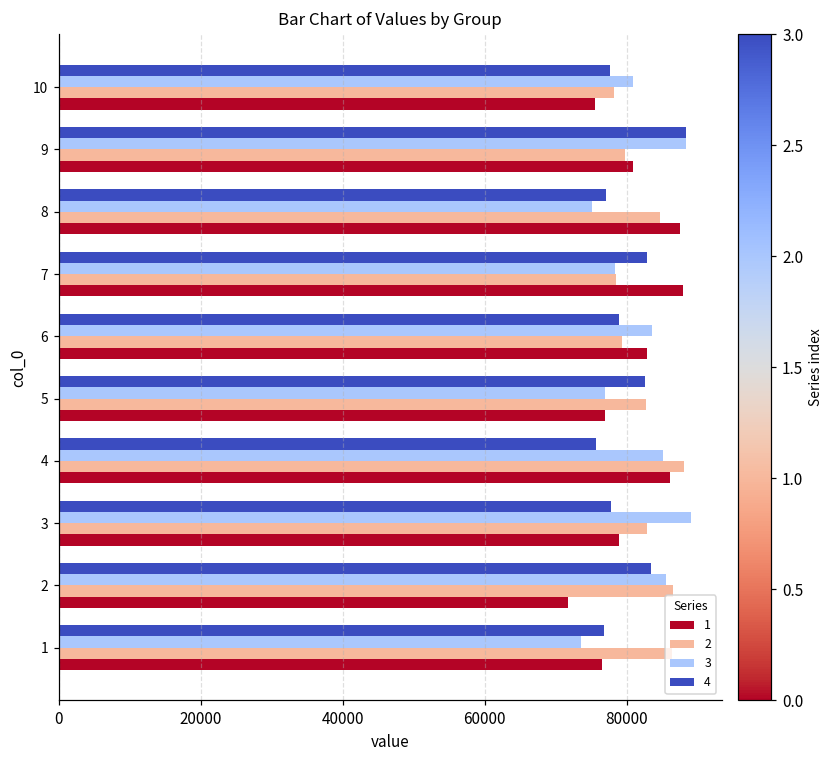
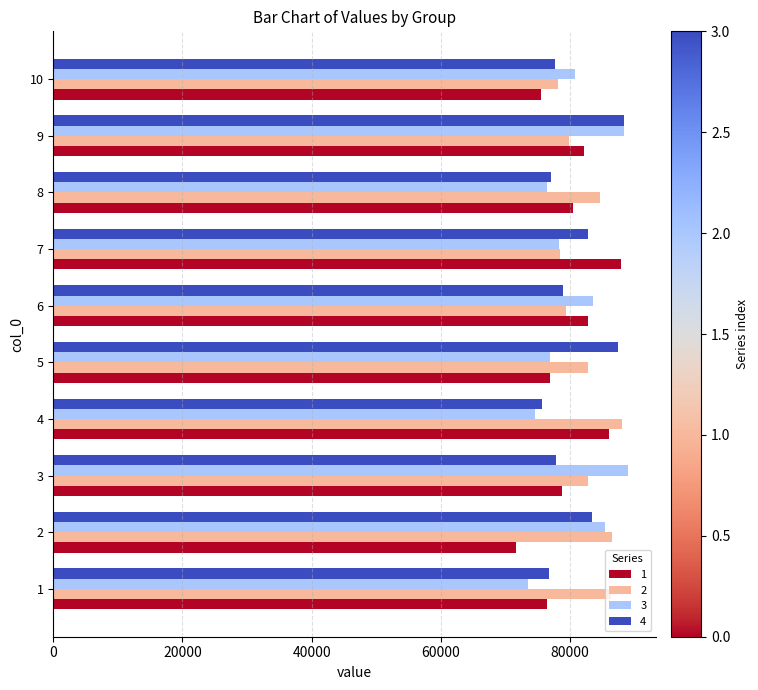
  {
    "1": {
      "10": 75000,
-     "9": 81000,
-     "8": 88000,
+     "9": 82000,
+     "8": 81000,
      "7": 88000,
      "6": 83000,
      "5": 77000,
      "4": 86000,
      "3": 79000,
      "2": 72000,
      "1": 76000
    },
    "2": {
      "10": 78000,
      "9": 80000,
      "8": 85000,
      "7": 78000,
      "6": 79000,
      "5": 83000,
      "4": 88000,
      "3": 83000,
      "2": 86000
    },
    "3": {
      "10": 81000,
      "9": 88000,
-     "8": 75000,
+     "8": 76000,
      "7": 78000,
      "6": 84000,
      "5": 77000,
-     "4": 85000,
+     "4": 75000,
      "3": 89000,
      "2": 85000,
      "1": 74000
    },
    "4": {
      "10": 78000,
      "9": 88000,
      "8": 77000,
      "7": 83000,
      "6": 79000,
-     "5": 82000,
+     "5": 87000,
      "4": 76000,
      "3": 78000,
      "2": 83000,
      "1": 77000
    }
  }
